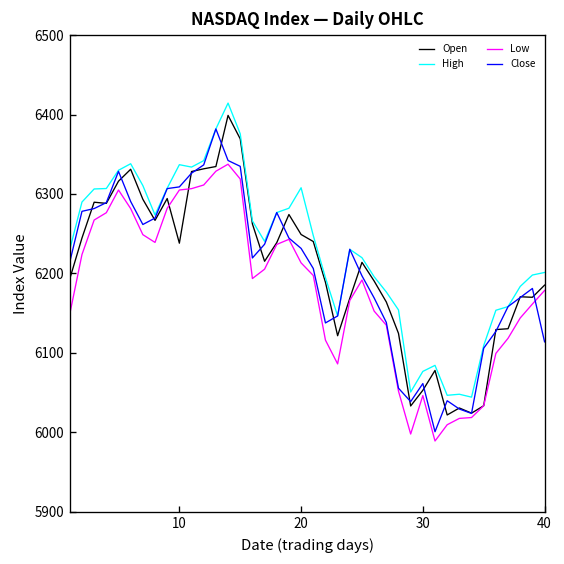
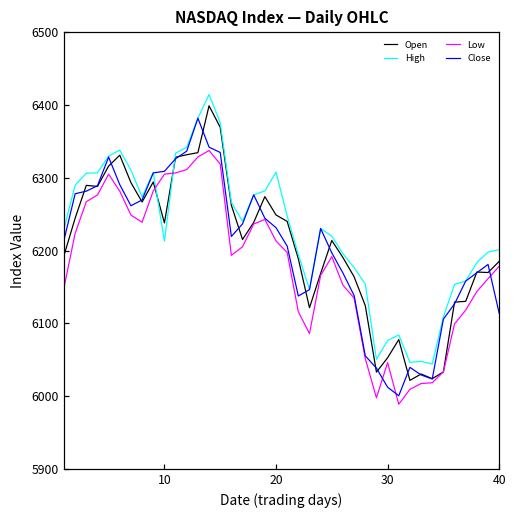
  {
    "Open": {
      "10": 6240,
      "20": 6250,
      "30": 6050,
      "40": 6190
    },
    "High": {
-     "10": 6340,
+     "10": 6210,
      "20": 6310,
      "30": 6080,
      "40": 6200
    },
    "Low": {
      "10": 6310,
      "20": 6210,
      "30": 6050,
      "40": 6180
    },
    "Close": {
      "10": 6310,
      "20": 6230,
-     "30": 6060,
+     "30": 6010,
      "40": 6110
    }
  }
